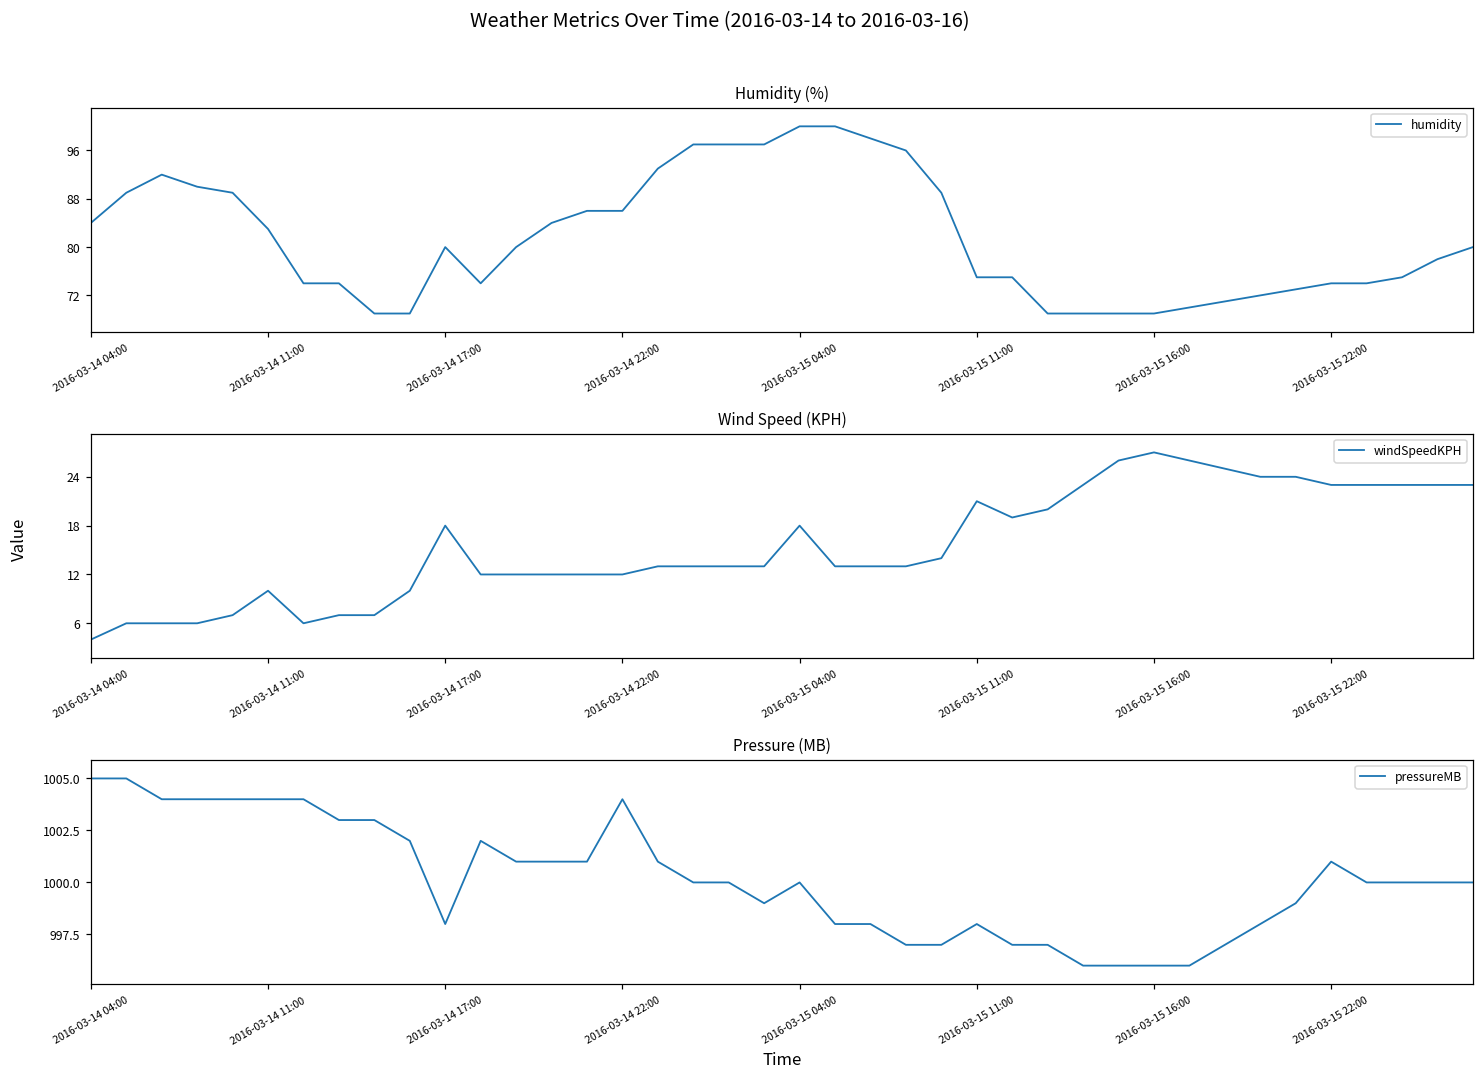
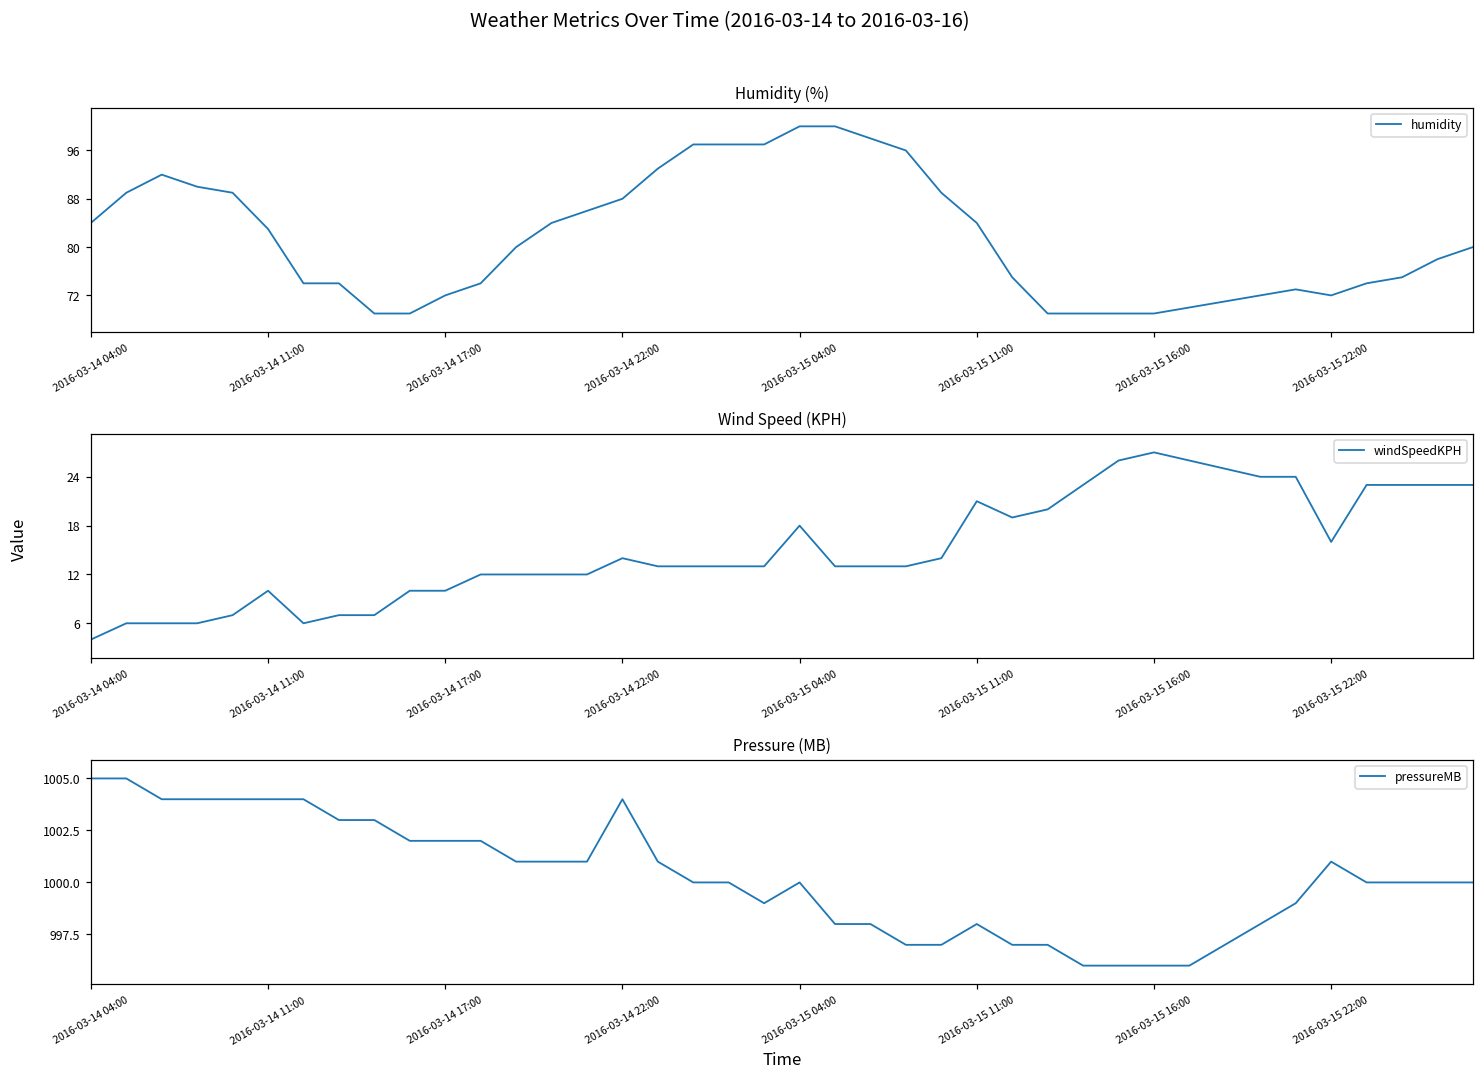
  {
    "Humidity (%)": {
      "2016-03-14 04:00": 84,
      "2016-03-14 11:00": 83,
-     "2016-03-14 17:00": 80,
-     "2016-03-14 22:00": 86,
+     "2016-03-14 17:00": 72,
+     "2016-03-14 22:00": 88,
      "2016-03-15 04:00": 100,
-     "2016-03-15 11:00": 75,
+     "2016-03-15 11:00": 84,
      "2016-03-15 16:00": 69,
-     "2016-03-15 22:00": 74
+     "2016-03-15 22:00": 72
    },
    "Wind Speed (KPH)": {
      "2016-03-14 04:00": 4,
      "2016-03-14 11:00": 10,
-     "2016-03-14 17:00": 18,
-     "2016-03-14 22:00": 12,
+     "2016-03-14 17:00": 10,
+     "2016-03-14 22:00": 14,
      "2016-03-15 04:00": 18,
      "2016-03-15 11:00": 21,
      "2016-03-15 16:00": 27,
-     "2016-03-15 22:00": 23
+     "2016-03-15 22:00": 16
    },
    "Pressure (MB)": {
      "2016-03-14 04:00": 1005,
      "2016-03-14 11:00": 1004,
-     "2016-03-14 17:00": 998,
+     "2016-03-14 17:00": 1002,
      "2016-03-14 22:00": 1004,
      "2016-03-15 04:00": 1000,
      "2016-03-15 11:00": 998,
      "2016-03-15 16:00": 996,
      "2016-03-15 22:00": 1001
    }
  }
